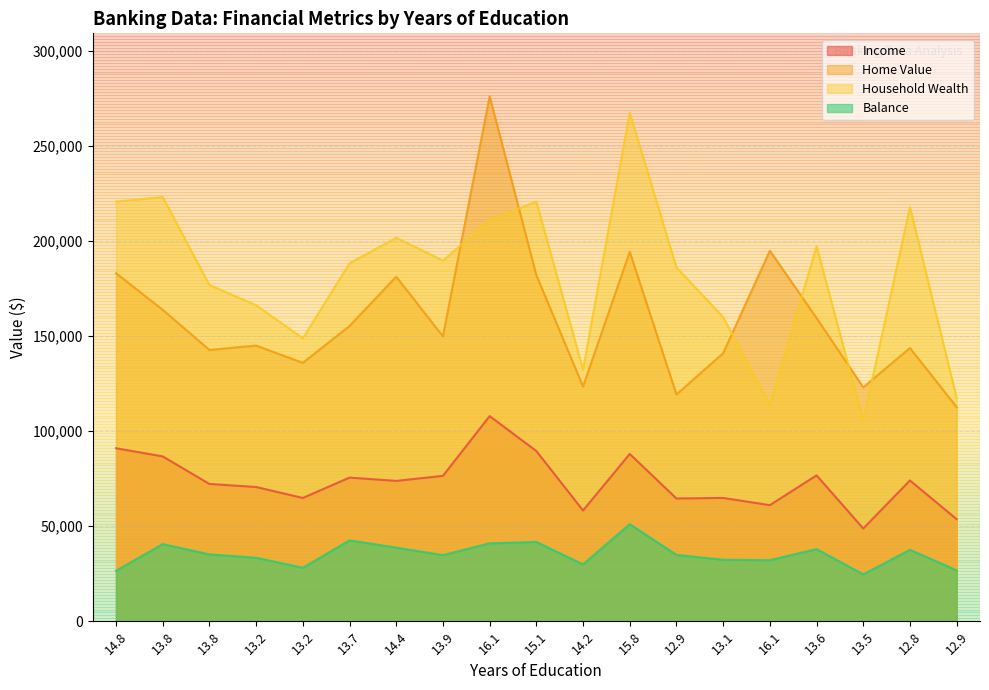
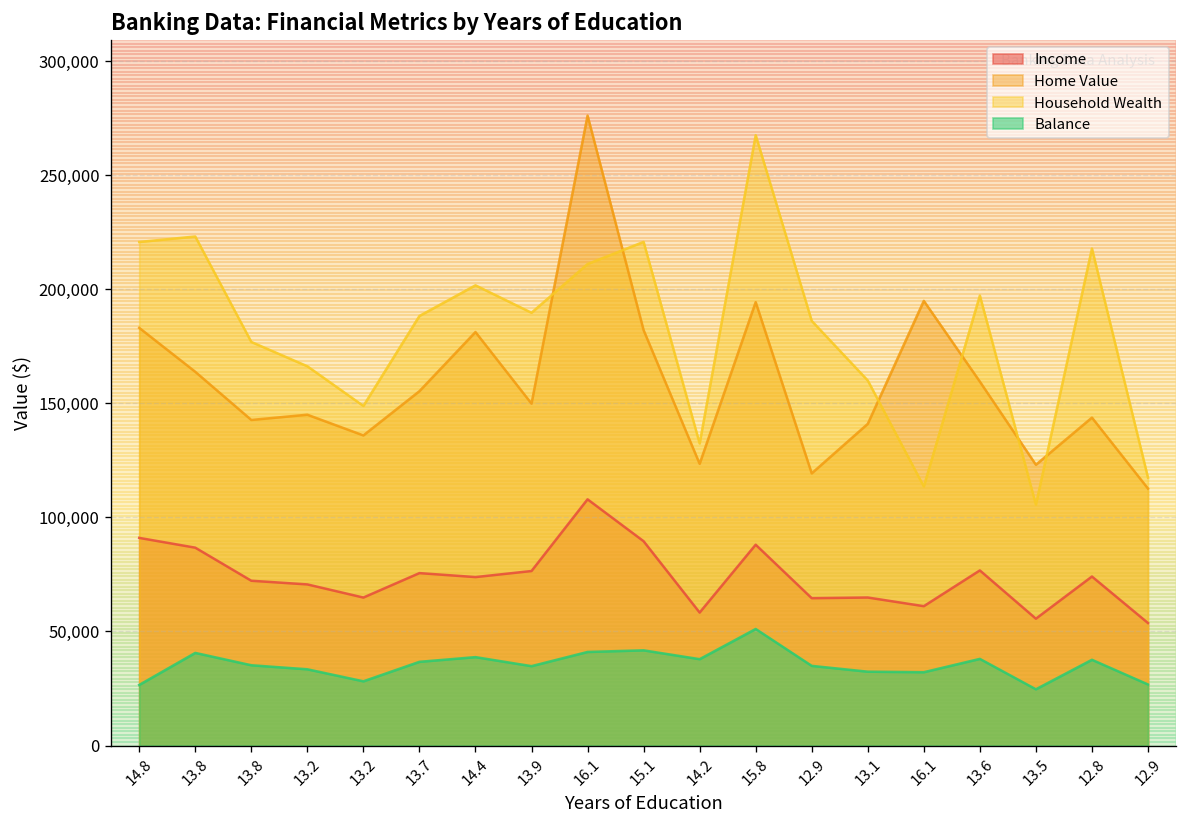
  {
    "Income": {
      "14.8": "91,000",
      "13.7": "76,000",
      "14.4": "74,000",
      "13.9": "77,000",
      "15.1": "90,000",
      "14.2": "58,000",
      "15.8": "88,000",
      "13.1": "65,000",
      "13.6": "77,000",
-     "13.5": "49,000",
+     "13.5": "56,000",
      "12.8": "74,000"
    },
    "Balance": {
      "14.8": "27,000",
-     "13.7": "43,000",
+     "13.7": "37,000",
      "14.4": "39,000",
      "13.9": "35,000",
      "15.1": "42,000",
-     "14.2": "30,000",
+     "14.2": "38,000",
      "15.8": "51,000",
      "13.1": "32,000",
      "13.6": "38,000",
      "13.5": "25,000",
      "12.8": "38,000"
    }
  }
